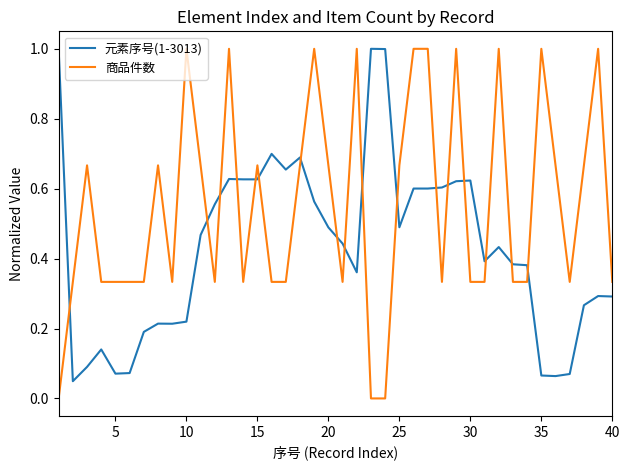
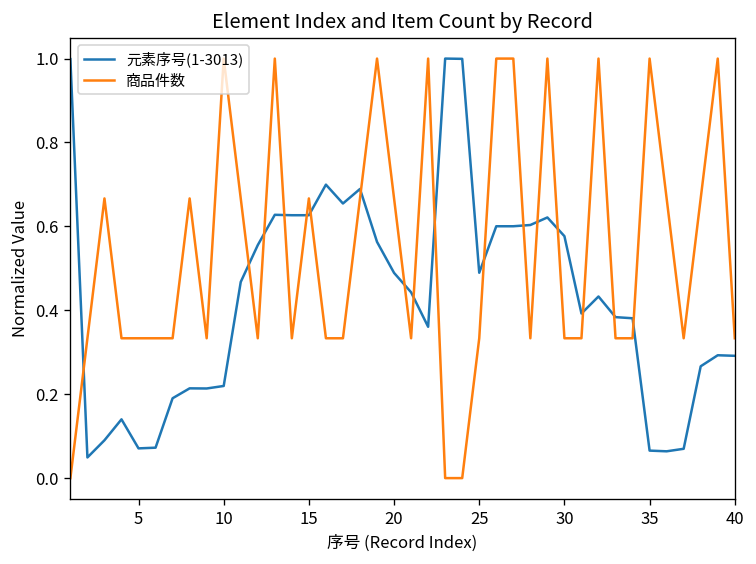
  {
    "元素序号(1-3013)": {
      "5": 0.07,
      "10": 0.22,
      "15": 0.63,
      "20": 0.49,
      "25": 0.49,
-     "30": 0.62,
+     "30": 0.58,
      "35": 0.07,
      "40": 0.29
    },
    "商品件数": {
      "5": 0.33,
      "15": 0.67,
      "20": 0.67,
-     "25": 0.67,
+     "25": 0.33,
      "30": 0.33,
      "35": 1.00,
      "40": 0.33
    }
  }
